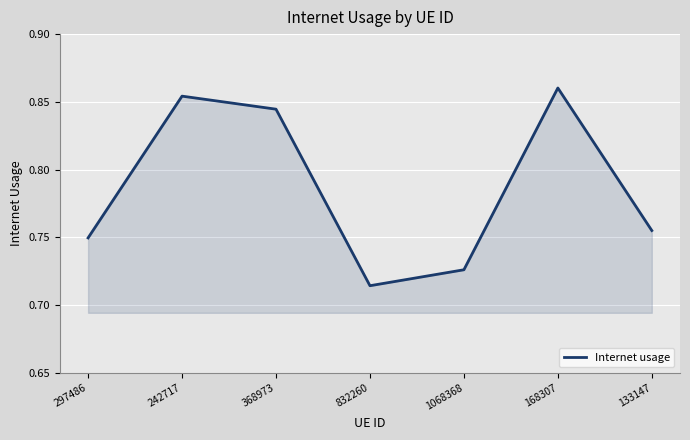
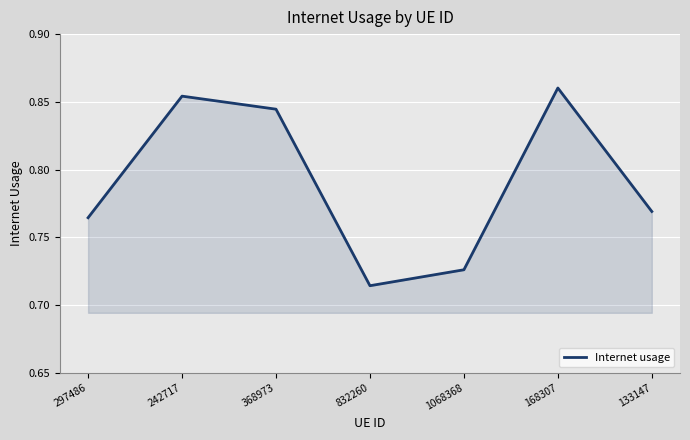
  {
-   "297486": 0.750,
+   "297486": 0.764,
    "242717": 0.854,
    "368973": 0.845,
    "832260": 0.714,
    "1068368": 0.726,
    "168307": 0.860,
-   "133147": 0.755
+   "133147": 0.769
  }
